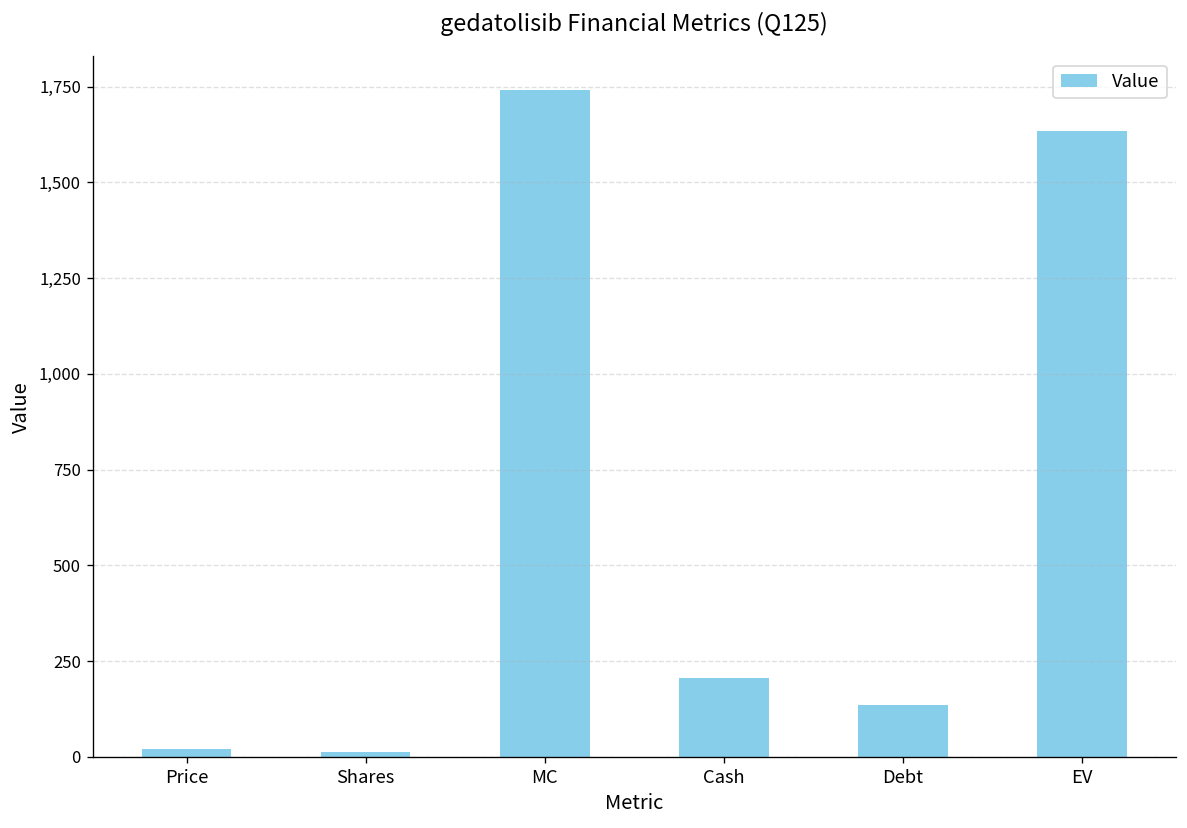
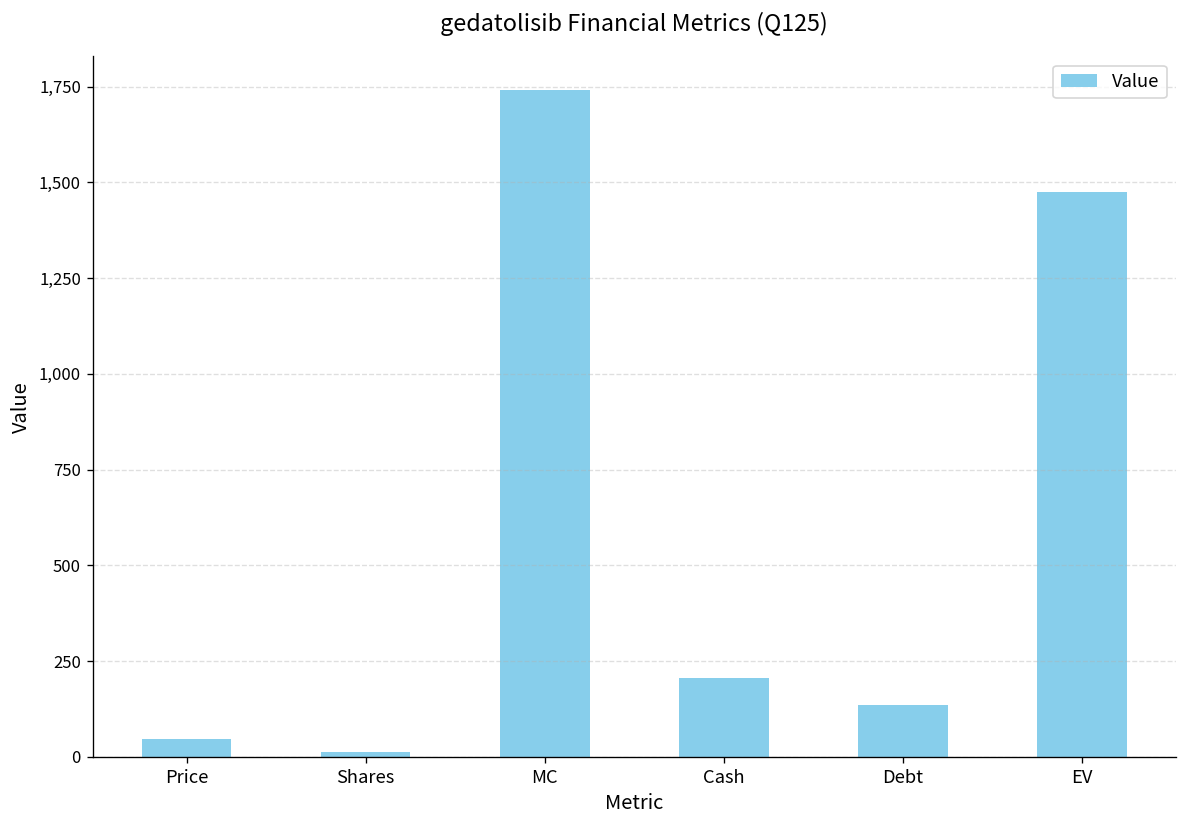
  {
-   "Price": "20",
+   "Price": "50",
    "Shares": "10",
    "MC": "1,740",
    "Cash": "210",
    "Debt": "140",
-   "EV": "1,630"
+   "EV": "1,480"
  }
